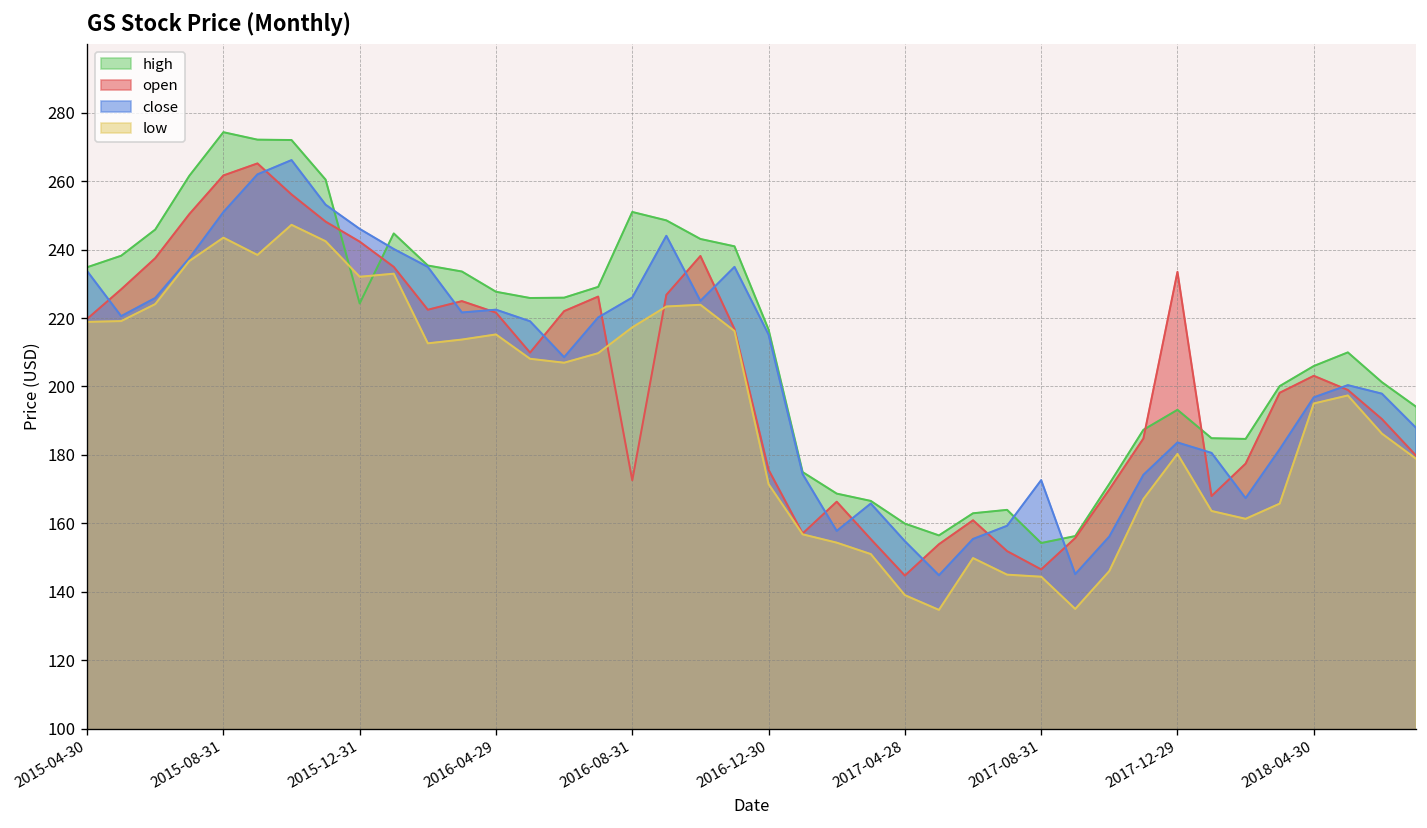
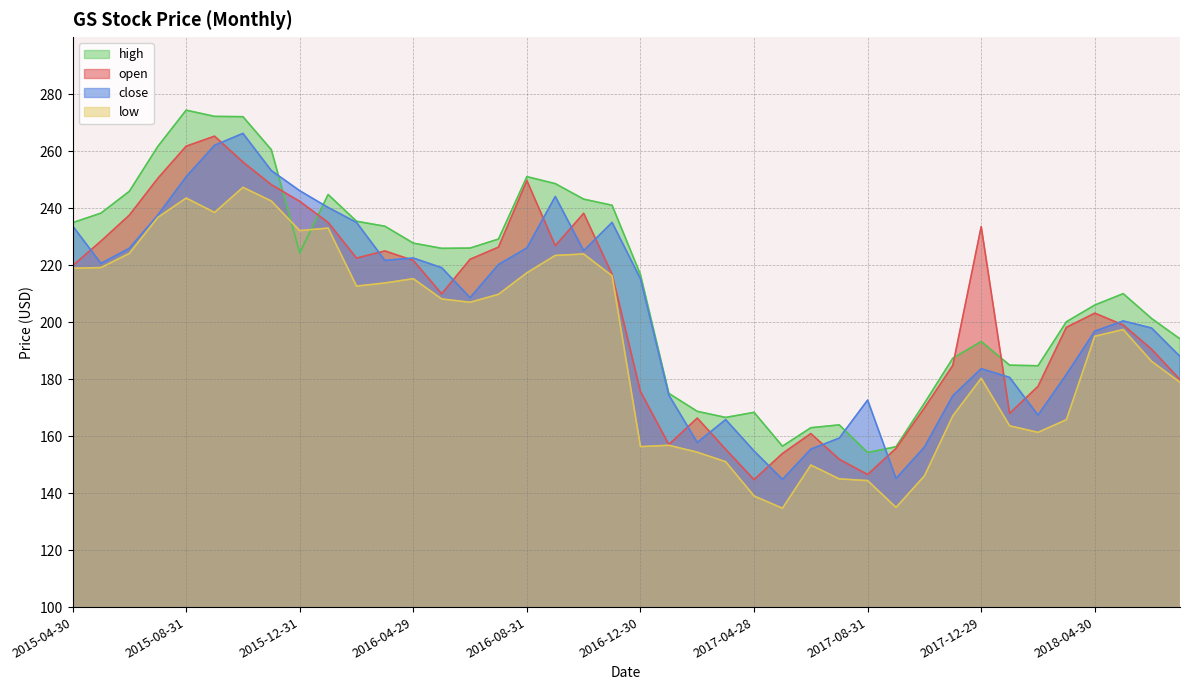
  {
    "high": {
      "2015-04-30": 235,
      "2015-08-31": 274,
      "2015-12-31": 224,
      "2016-04-29": 228,
      "2016-08-31": 251,
      "2016-12-30": 217,
-     "2017-04-28": 160,
+     "2017-04-28": 168,
      "2017-08-31": 154,
      "2017-12-29": 193,
      "2018-04-30": 206
    },
    "open": {
      "2015-08-31": 262,
      "2015-12-31": 242,
-     "2016-08-31": 173,
+     "2016-08-31": 250,
      "2016-12-30": 176,
      "2017-04-28": 145,
      "2017-08-31": 147,
      "2017-12-29": 234,
      "2018-04-30": 203
    },
    "close": {
      "2015-04-30": 234,
      "2015-08-31": 251,
      "2015-12-31": 246,
      "2016-08-31": 226,
      "2016-12-30": 215,
      "2017-04-28": 155,
      "2017-08-31": 173,
      "2017-12-29": 184,
      "2018-04-30": 197
    },
    "low": {
      "2015-08-31": 244,
      "2015-12-31": 232,
      "2016-04-29": 215,
      "2016-08-31": 217,
-     "2016-12-30": 171,
+     "2016-12-30": 156,
      "2017-04-28": 139,
      "2017-08-31": 144,
      "2017-12-29": 180,
      "2018-04-30": 195
    }
  }
